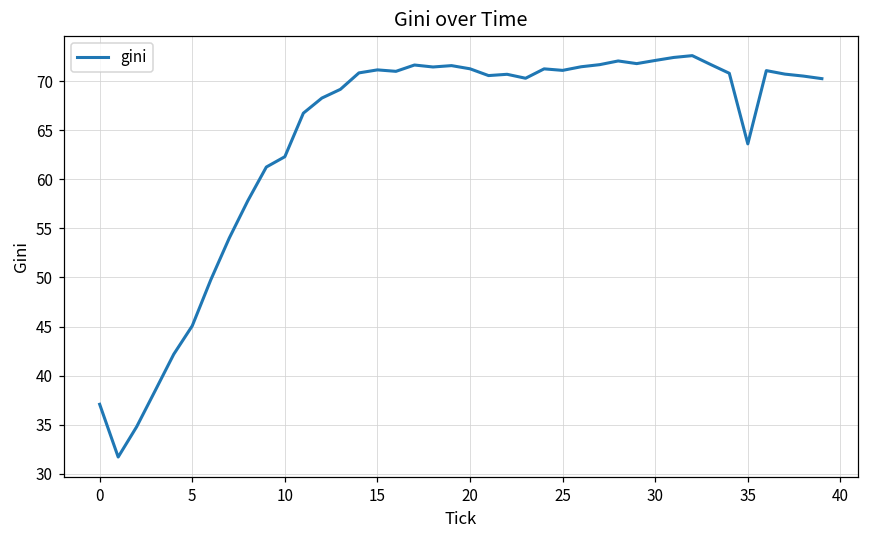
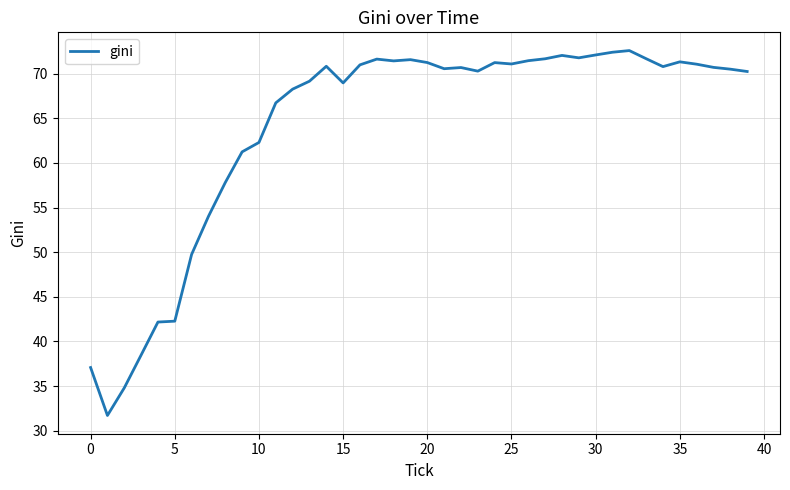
  {
    "0": 37,
-   "5": 45,
+   "5": 42,
    "10": 62,
-   "15": 71,
+   "15": 69,
    "20": 71,
    "25": 71,
    "30": 72,
-   "35": 64
+   "35": 71
  }
